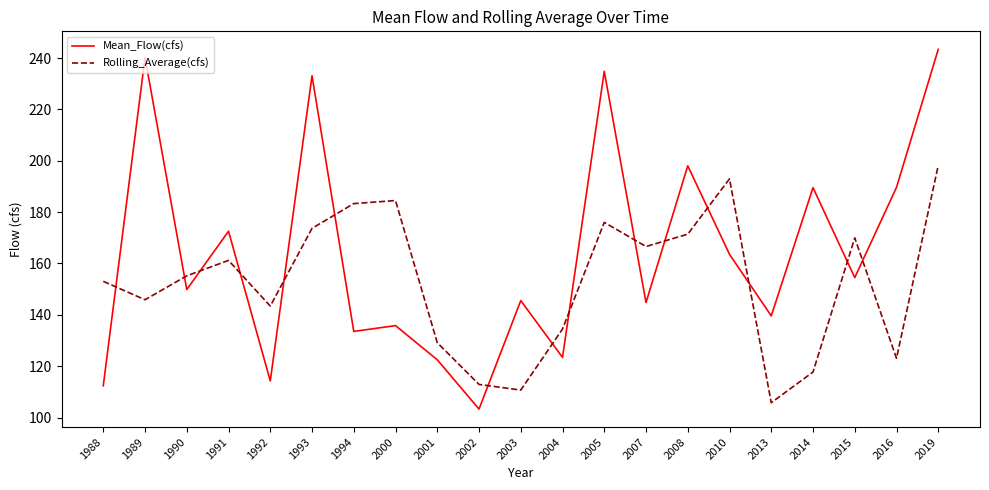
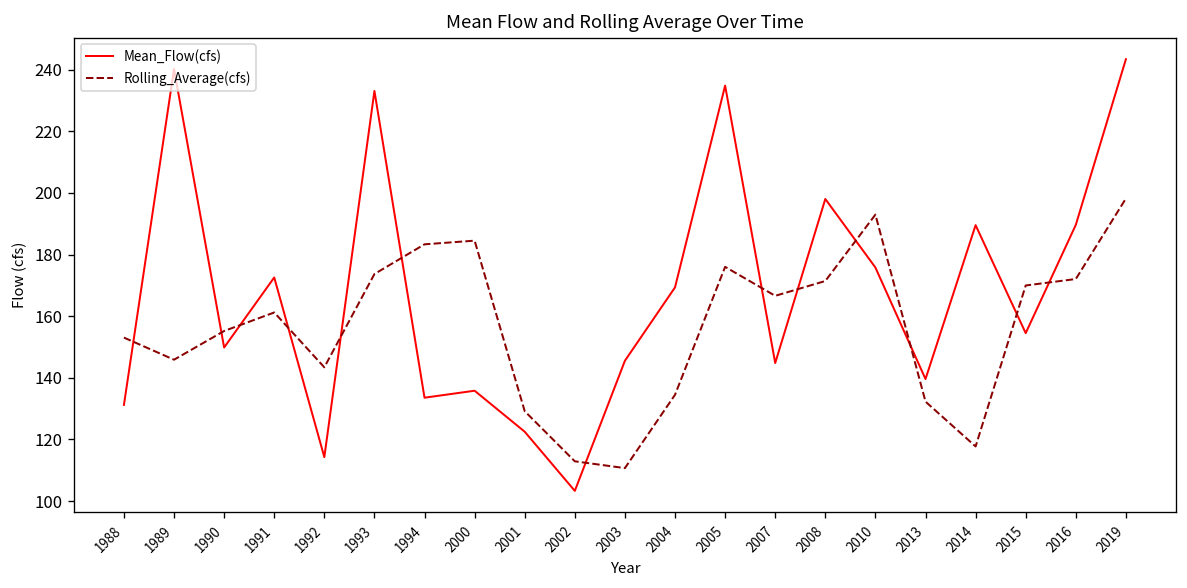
  {
    "Mean_Flow(cfs)": {
-     "1988": 112,
+     "1988": 131,
      "1990": 150,
      "1991": 173,
      "1992": 114,
      "1993": 233,
      "1994": 134,
      "2000": 136,
      "2001": 123,
      "2002": 103,
      "2003": 146,
-     "2004": 123,
+     "2004": 169,
      "2005": 235,
      "2007": 145,
      "2008": 198,
-     "2010": 164,
+     "2010": 176,
      "2013": 140,
      "2014": 190,
      "2015": 154,
      "2016": 190,
      "2019": 243
    },
    "Rolling_Average(cfs)": {
      "1988": 153,
      "1989": 146,
      "1990": 155,
      "1991": 161,
      "1992": 143,
      "1993": 174,
      "1994": 183,
      "2000": 184,
      "2001": 129,
      "2002": 113,
      "2003": 111,
      "2004": 134,
      "2005": 176,
      "2007": 167,
      "2008": 171,
      "2010": 193,
-     "2013": 106,
+     "2013": 132,
      "2014": 118,
      "2015": 170,
-     "2016": 123,
+     "2016": 172,
      "2019": 198
    }
  }
